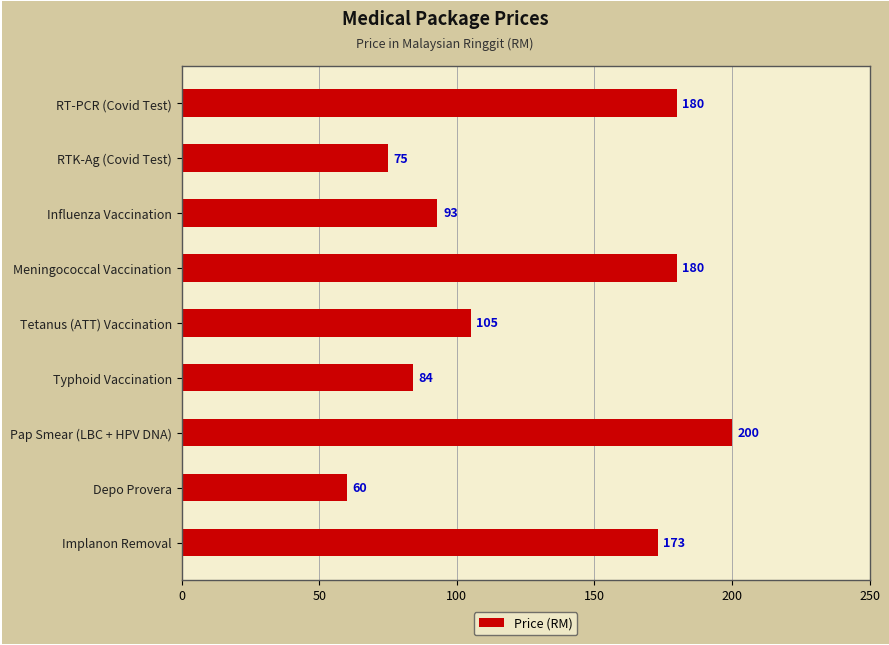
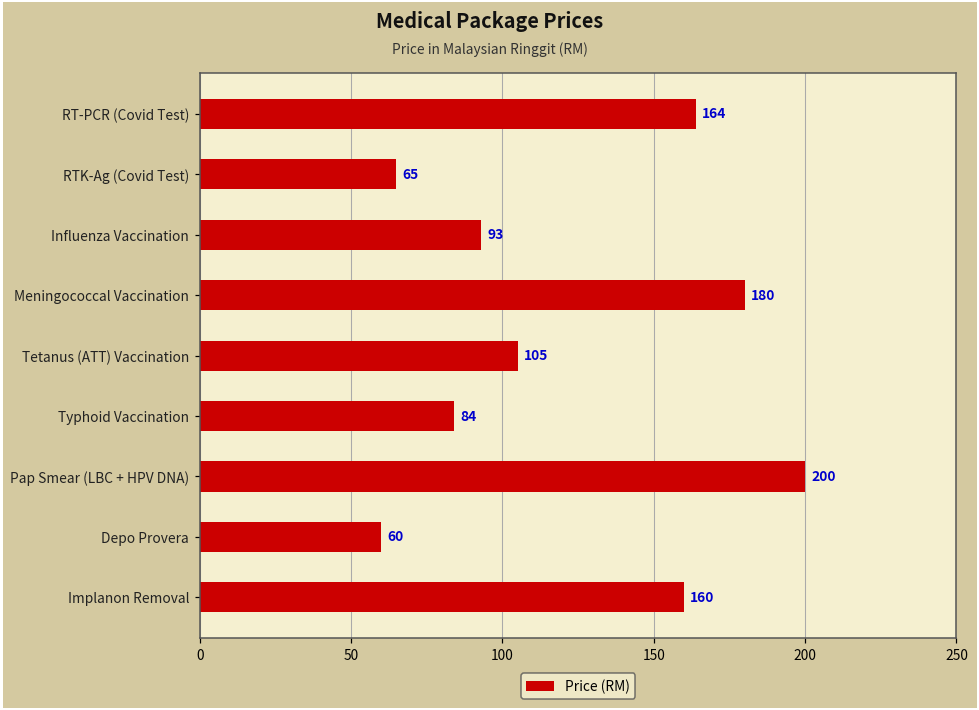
  {
-   "RT-PCR (Covid Test)": 180,
-   "RTK-Ag (Covid Test)": 75,
+   "RT-PCR (Covid Test)": 164,
+   "RTK-Ag (Covid Test)": 65,
    "Influenza Vaccination": 93,
    "Meningococcal Vaccination": 180,
    "Tetanus (ATT) Vaccination": 105,
    "Typhoid Vaccination": 84,
    "Pap Smear (LBC + HPV DNA)": 200,
    "Depo Provera": 60,
-   "Implanon Removal": 173
+   "Implanon Removal": 160
  }
